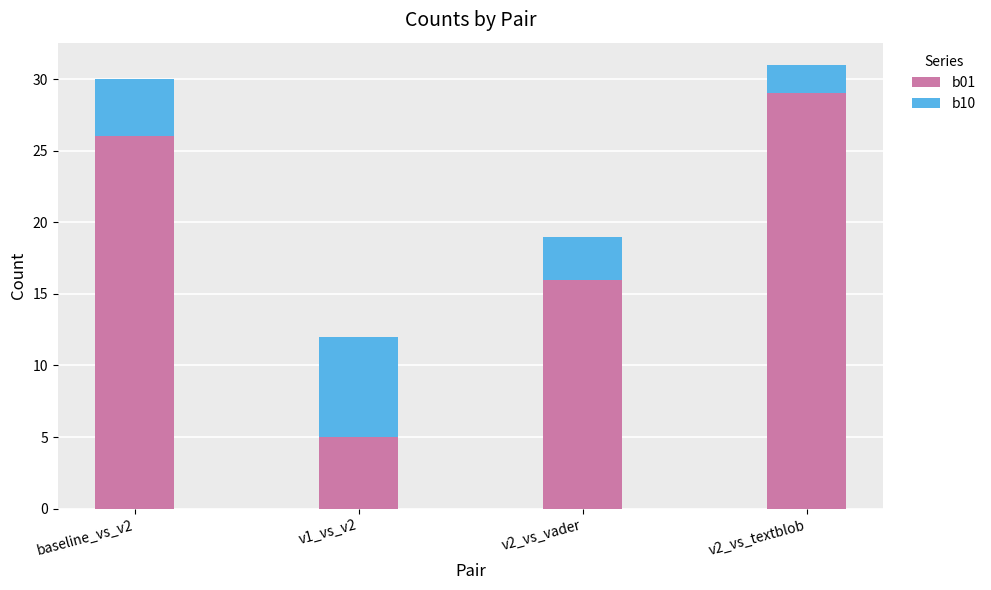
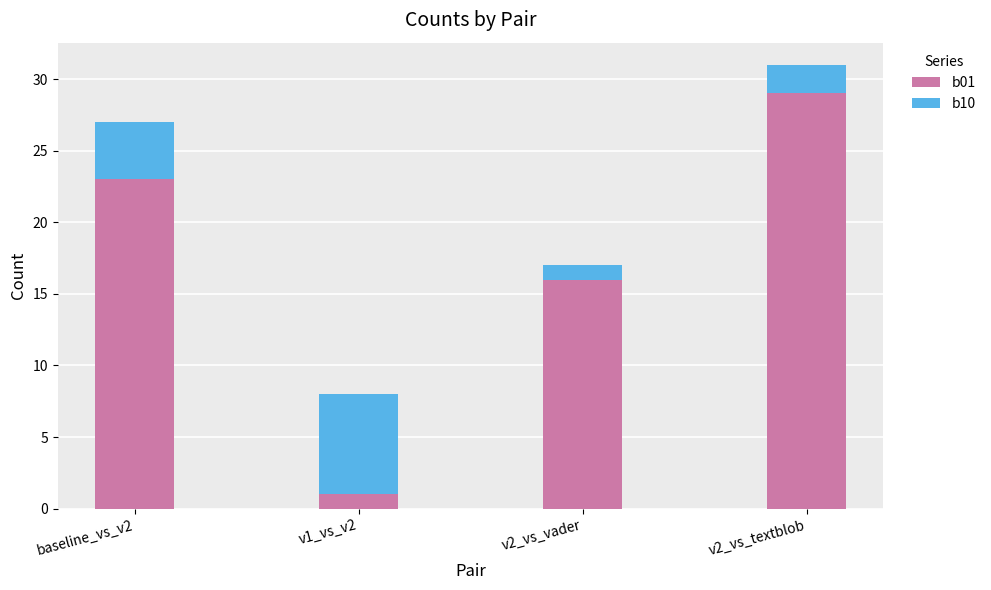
  {
    "b01": {
-     "baseline_vs_v2": 26,
-     "v1_vs_v2": 5,
+     "baseline_vs_v2": 23,
+     "v1_vs_v2": 1,
      "v2_vs_vader": 16,
      "v2_vs_textblob": 29
    },
    "b10": {
      "baseline_vs_v2": 4,
      "v1_vs_v2": 7,
-     "v2_vs_vader": 3,
+     "v2_vs_vader": 1,
      "v2_vs_textblob": 2
    }
  }
